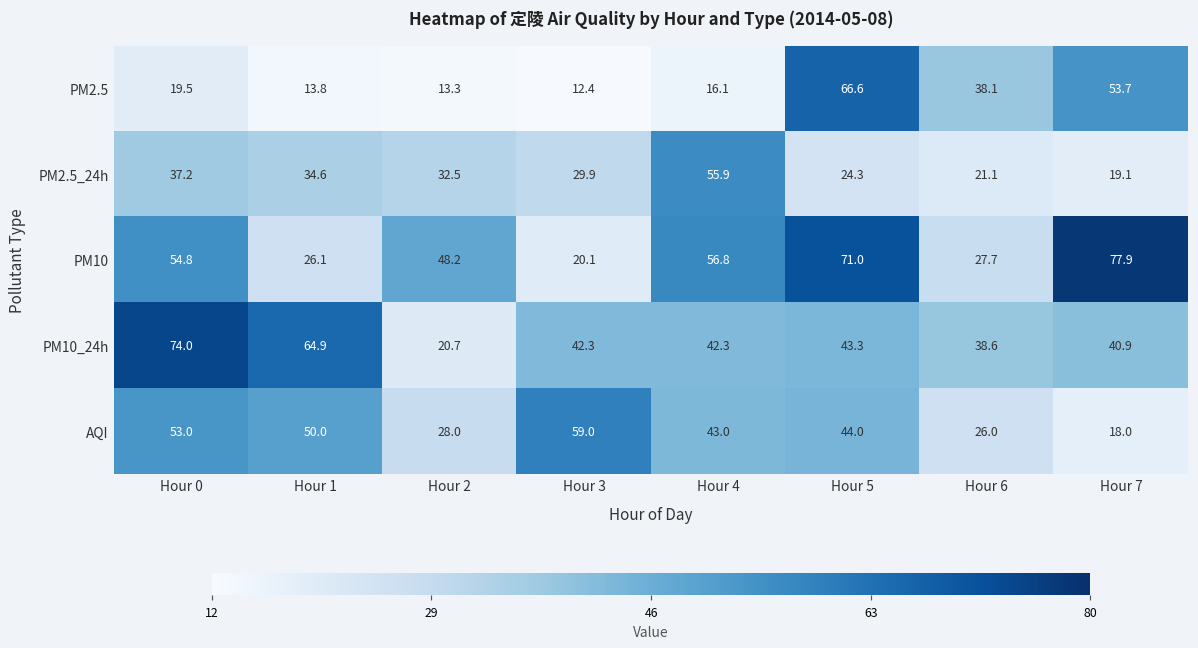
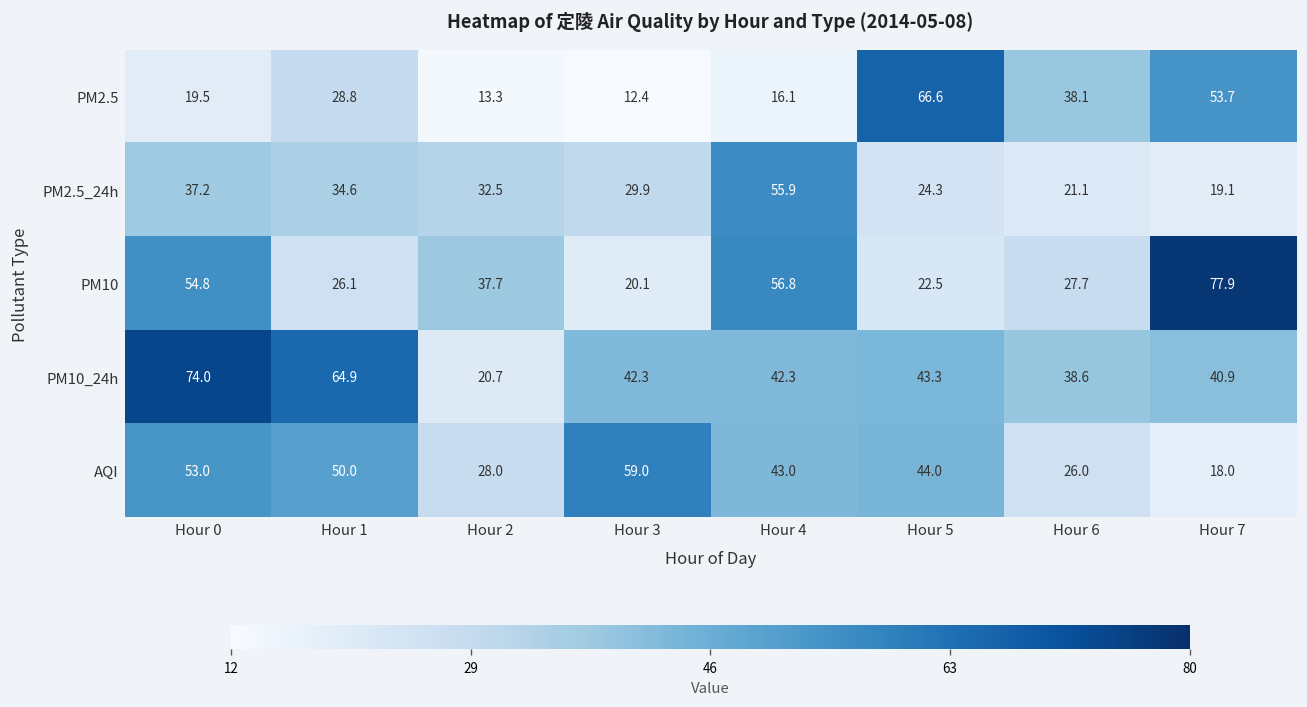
  {
    "PM2.5": {
      "Hour 0": 19.5,
-     "Hour 1": 13.8,
+     "Hour 1": 28.8,
      "Hour 2": 13.3,
      "Hour 3": 12.4,
      "Hour 4": 16.1,
      "Hour 5": 66.6,
      "Hour 6": 38.1,
      "Hour 7": 53.7
    },
    "PM2.5_24h": {
      "Hour 0": 37.2,
      "Hour 1": 34.6,
      "Hour 2": 32.5,
      "Hour 3": 29.9,
      "Hour 4": 55.9,
      "Hour 5": 24.3,
      "Hour 6": 21.1,
      "Hour 7": 19.1
    },
    "PM10": {
      "Hour 0": 54.8,
      "Hour 1": 26.1,
-     "Hour 2": 48.2,
+     "Hour 2": 37.7,
      "Hour 3": 20.1,
      "Hour 4": 56.8,
-     "Hour 5": 71.0,
+     "Hour 5": 22.5,
      "Hour 6": 27.7,
      "Hour 7": 77.9
    },
    "PM10_24h": {
      "Hour 0": 74.0,
      "Hour 1": 64.9,
      "Hour 2": 20.7,
      "Hour 3": 42.3,
      "Hour 4": 42.3,
      "Hour 5": 43.3,
      "Hour 6": 38.6,
      "Hour 7": 40.9
    },
    "AQI": {
      "Hour 0": 53.0,
      "Hour 1": 50.0,
      "Hour 2": 28.0,
      "Hour 3": 59.0,
      "Hour 4": 43.0,
      "Hour 5": 44.0,
      "Hour 6": 26.0,
      "Hour 7": 18.0
    }
  }
